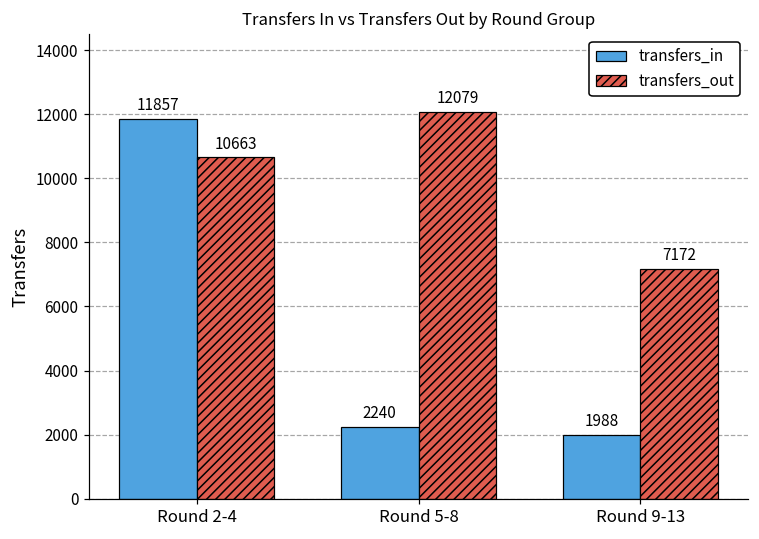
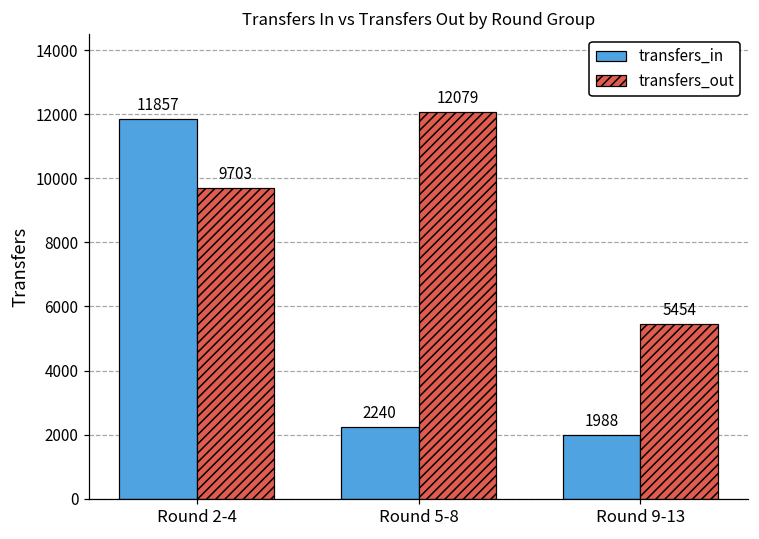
  {
    "transfers_in": {
      "Round 2-4": 11857,
      "Round 5-8": 2240,
      "Round 9-13": 1988
    },
    "transfers_out": {
-     "Round 2-4": 10663,
+     "Round 2-4": 9703,
      "Round 5-8": 12079,
-     "Round 9-13": 7172
+     "Round 9-13": 5454
    }
  }
